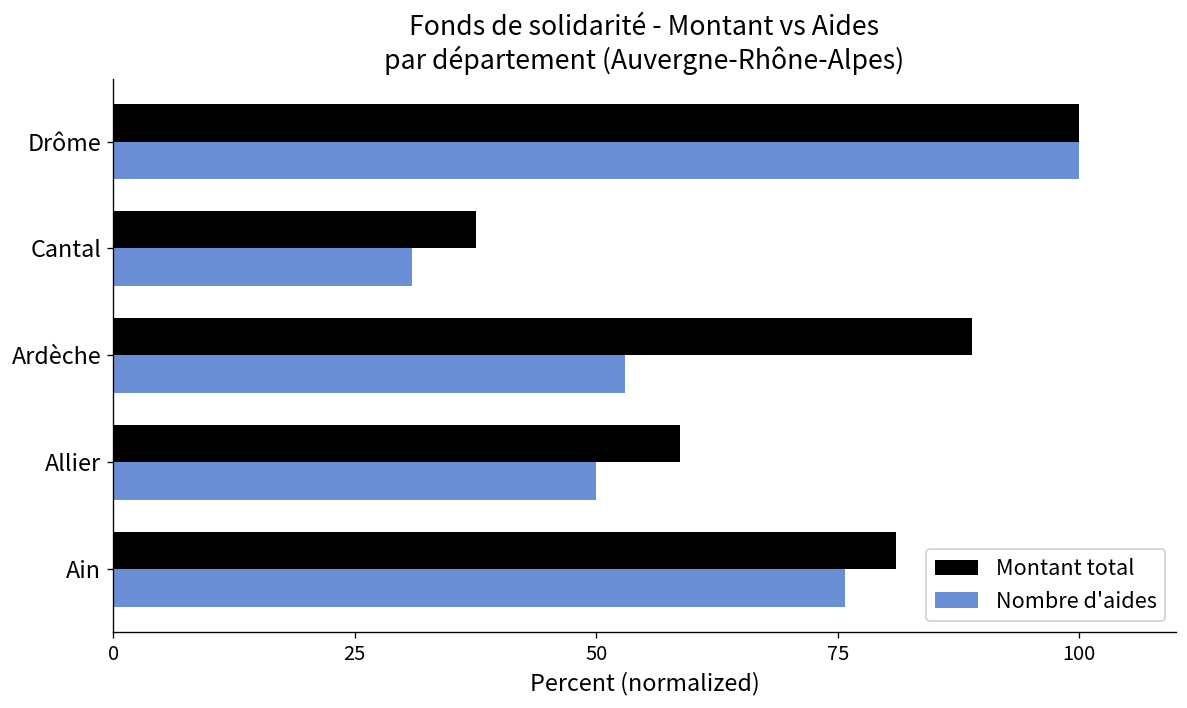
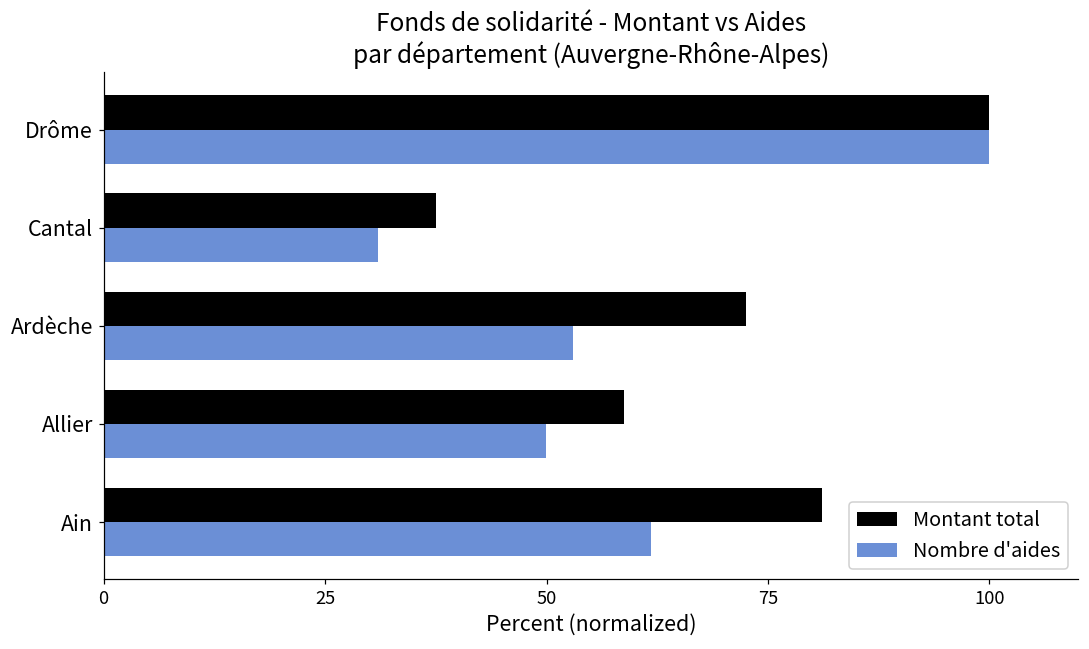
  {
    "Montant total": {
      "Drôme": 100,
      "Cantal": 38,
-     "Ardèche": 89,
+     "Ardèche": 72,
      "Allier": 59,
      "Ain": 81
    },
    "Nombre d'aides": {
      "Drôme": 100,
      "Cantal": 31,
      "Ardèche": 53,
      "Allier": 50,
-     "Ain": 76
+     "Ain": 62
    }
  }
